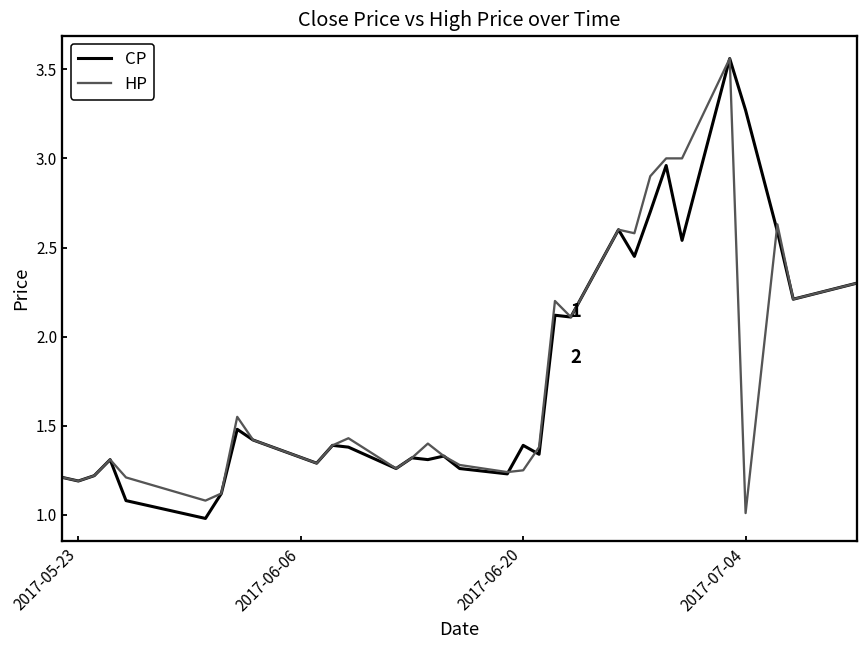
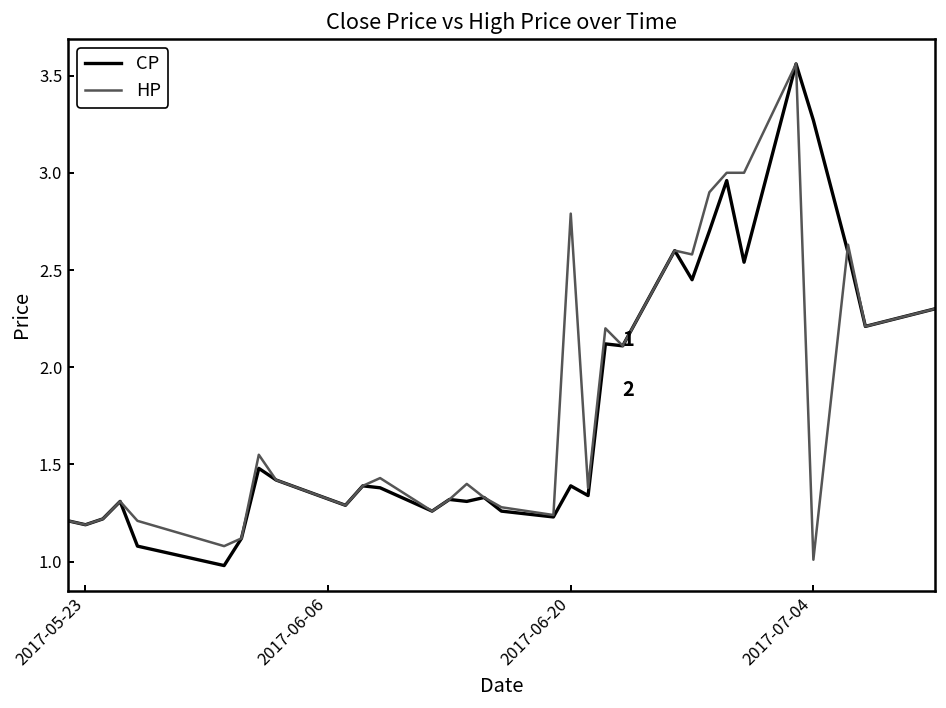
  {
    "CP": {
      "2017-06-20": 1.39,
      "2017-07-04": 3.27
    },
    "HP": {
-     "2017-06-20": 1.25,
+     "2017-06-20": 2.79,
      "2017-07-04": 1.01
    }
  }
